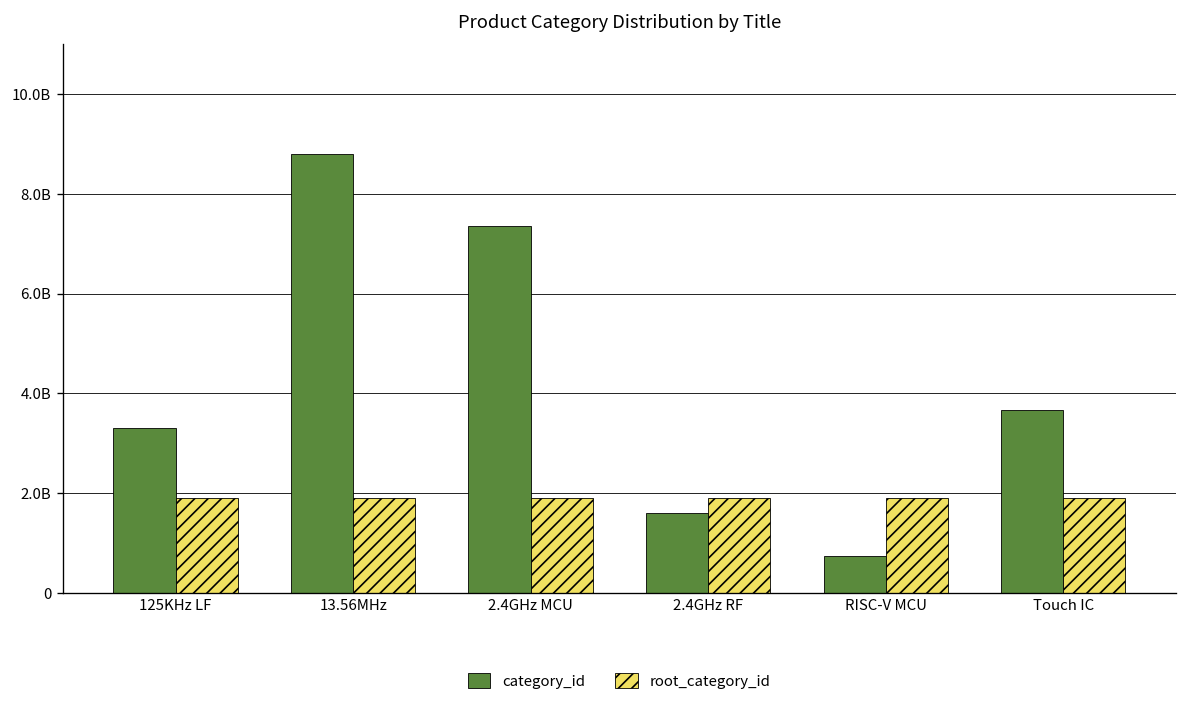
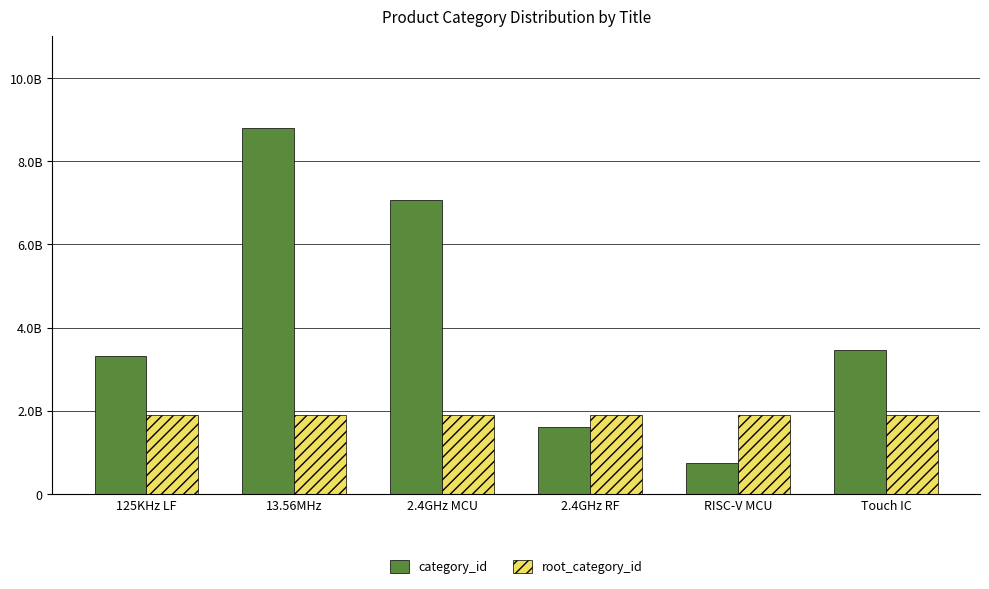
  {
    "category_id": {
      "125KHz LF": 3300000000,
      "13.56MHz": 8800000000,
-     "2.4GHz MCU": 7400000000,
+     "2.4GHz MCU": 7100000000,
      "2.4GHz RF": 1600000000,
      "RISC-V MCU": 800000000,
-     "Touch IC": 3700000000
+     "Touch IC": 3500000000
    },
    "root_category_id": {
      "125KHz LF": 1900000000,
      "13.56MHz": 1900000000,
      "2.4GHz MCU": 1900000000,
      "2.4GHz RF": 1900000000,
      "RISC-V MCU": 1900000000,
      "Touch IC": 1900000000
    }
  }
